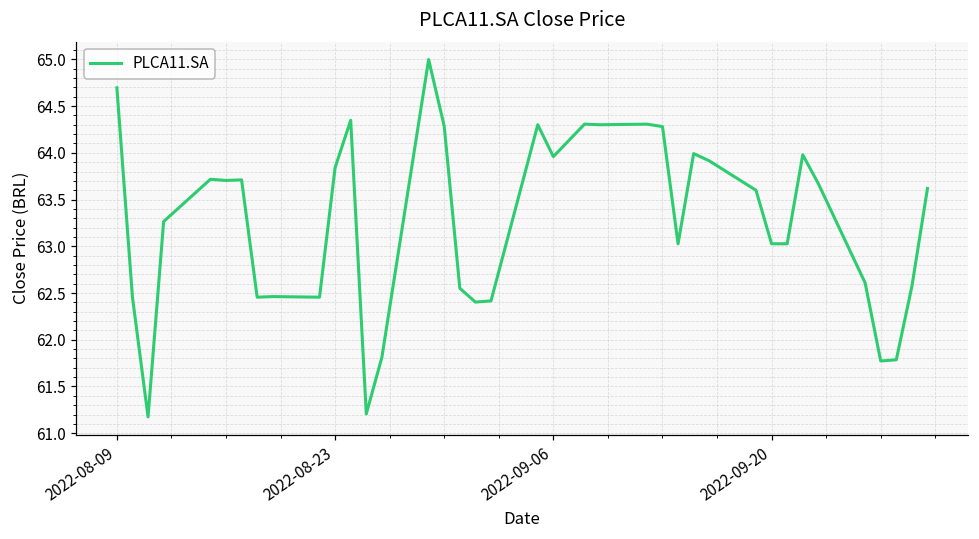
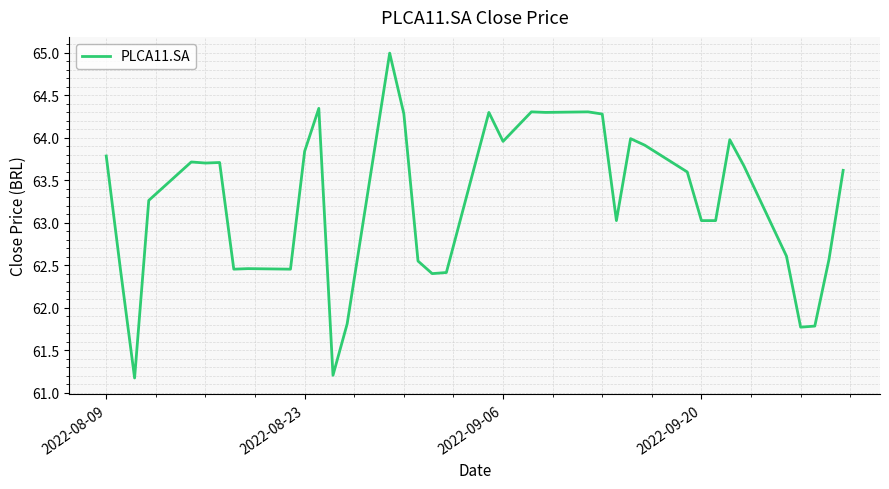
  {
-   "2022-08-09": 64.7,
+   "2022-08-09": 63.8,
    "2022-08-23": 63.8,
    "2022-09-06": 64.0,
    "2022-09-20": 63.0
  }
